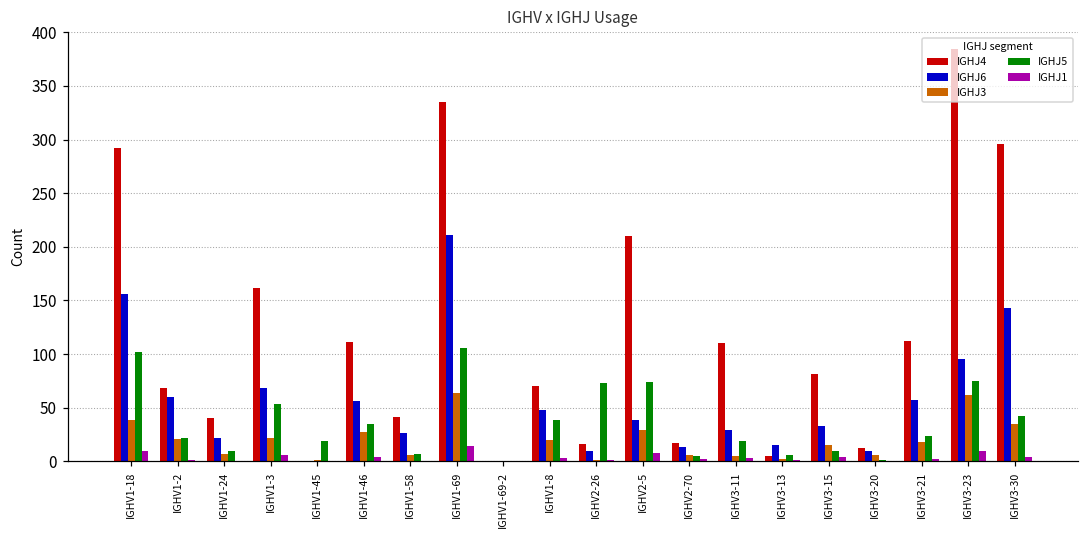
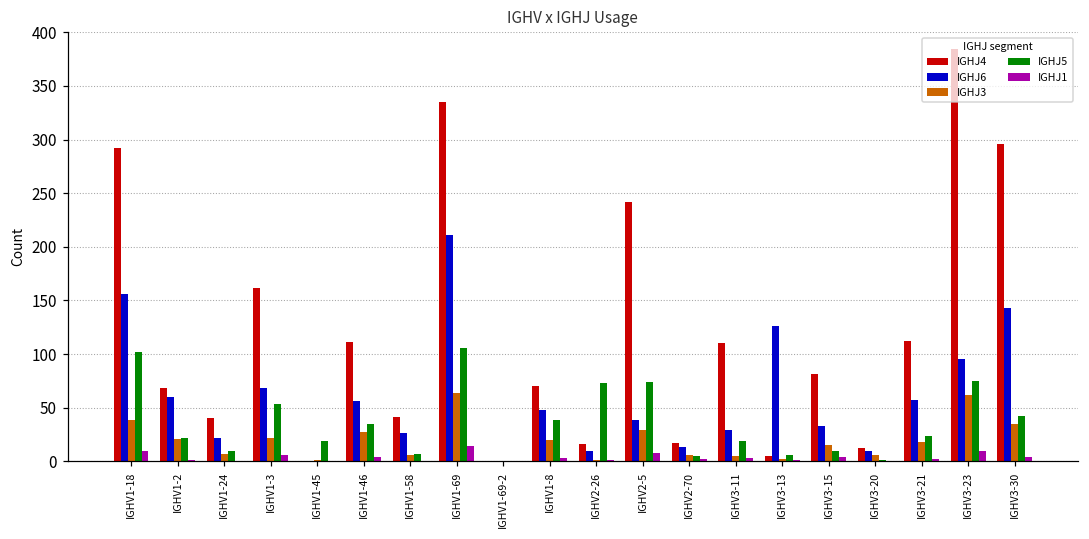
  {
    "IGHJ4": {
      "IGHV1-18": 290,
      "IGHV1-2": 70,
      "IGHV1-24": 40,
      "IGHV1-3": 160,
      "IGHV1-45": 0,
      "IGHV1-46": 110,
      "IGHV1-58": 40,
      "IGHV1-69": 340,
      "IGHV1-69-2": 0,
      "IGHV1-8": 70,
      "IGHV2-26": 20,
-     "IGHV2-5": 210,
+     "IGHV2-5": 240,
      "IGHV2-70": 20,
      "IGHV3-11": 110,
      "IGHV3-13": 10,
      "IGHV3-15": 80,
      "IGHV3-20": 10,
      "IGHV3-21": 110,
      "IGHV3-30": 300
    },
    "IGHJ6": {
      "IGHV1-18": 160,
      "IGHV1-2": 60,
      "IGHV1-24": 20,
      "IGHV1-3": 70,
      "IGHV1-45": 0,
      "IGHV1-46": 60,
      "IGHV1-58": 30,
      "IGHV1-69": 210,
      "IGHV1-69-2": 0,
      "IGHV1-8": 50,
      "IGHV2-26": 10,
      "IGHV2-5": 40,
      "IGHV2-70": 10,
      "IGHV3-11": 30,
-     "IGHV3-13": 20,
+     "IGHV3-13": 130,
      "IGHV3-15": 30,
      "IGHV3-20": 10,
      "IGHV3-21": 60,
      "IGHV3-23": 100,
      "IGHV3-30": 140
    },
    "IGHJ3": {
      "IGHV1-18": 40,
      "IGHV1-2": 20,
      "IGHV1-24": 10,
      "IGHV1-3": 20,
      "IGHV1-46": 30,
      "IGHV1-58": 10,
      "IGHV1-69": 60,
      "IGHV1-69-2": 0,
      "IGHV1-8": 20,
      "IGHV2-5": 30,
      "IGHV2-70": 10,
      "IGHV3-11": 10,
      "IGHV3-15": 20,
      "IGHV3-20": 10,
      "IGHV3-21": 20,
      "IGHV3-23": 60,
      "IGHV3-30": 40
    },
    "IGHJ5": {
      "IGHV1-18": 100,
      "IGHV1-2": 20,
      "IGHV1-24": 10,
      "IGHV1-3": 50,
      "IGHV1-45": 20,
      "IGHV1-46": 40,
      "IGHV1-58": 10,
      "IGHV1-69": 110,
      "IGHV1-69-2": 0,
      "IGHV1-8": 40,
      "IGHV2-26": 70,
      "IGHV2-5": 70,
      "IGHV2-70": 10,
      "IGHV3-11": 20,
      "IGHV3-13": 10,
      "IGHV3-15": 10,
      "IGHV3-21": 20,
      "IGHV3-23": 80,
      "IGHV3-30": 40
    },
    "IGHJ1": {
      "IGHV1-18": 10,
      "IGHV1-24": 0,
      "IGHV1-3": 10,
      "IGHV1-45": 0,
      "IGHV1-46": 0,
      "IGHV1-58": 0,
      "IGHV1-69": 10,
      "IGHV1-69-2": 0,
      "IGHV1-8": 0,
      "IGHV2-5": 10,
      "IGHV3-11": 0,
      "IGHV3-15": 0,
      "IGHV3-20": 0,
      "IGHV3-23": 10,
      "IGHV3-30": 0
    }
  }
